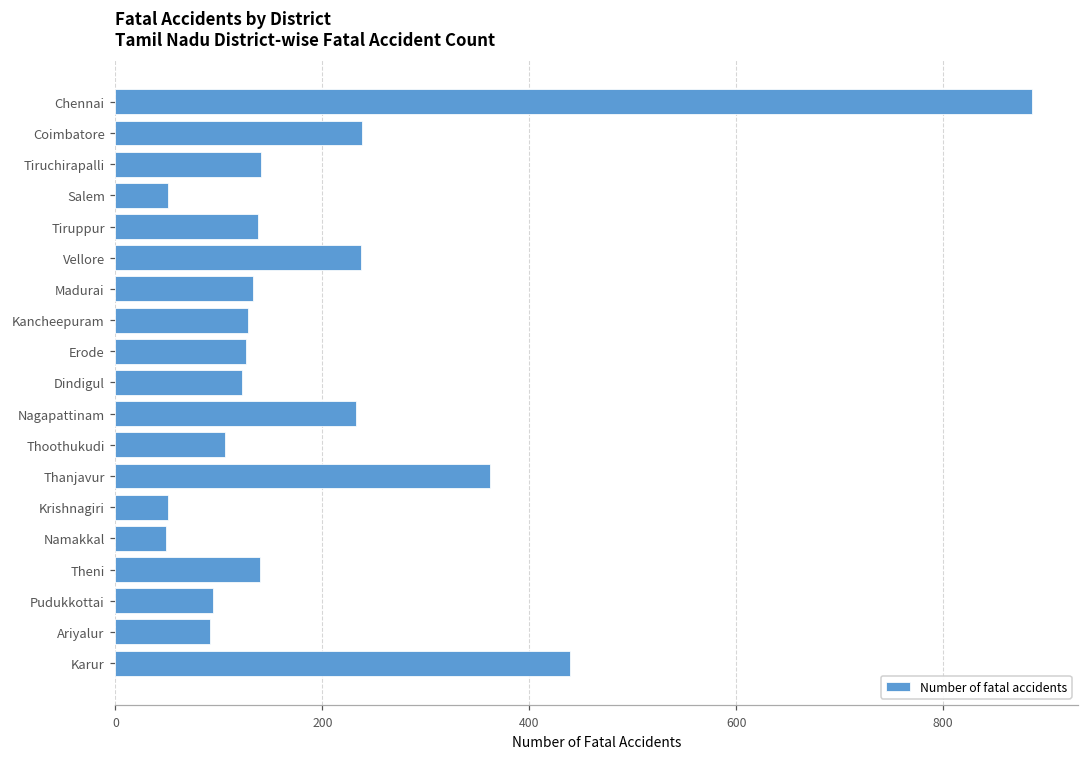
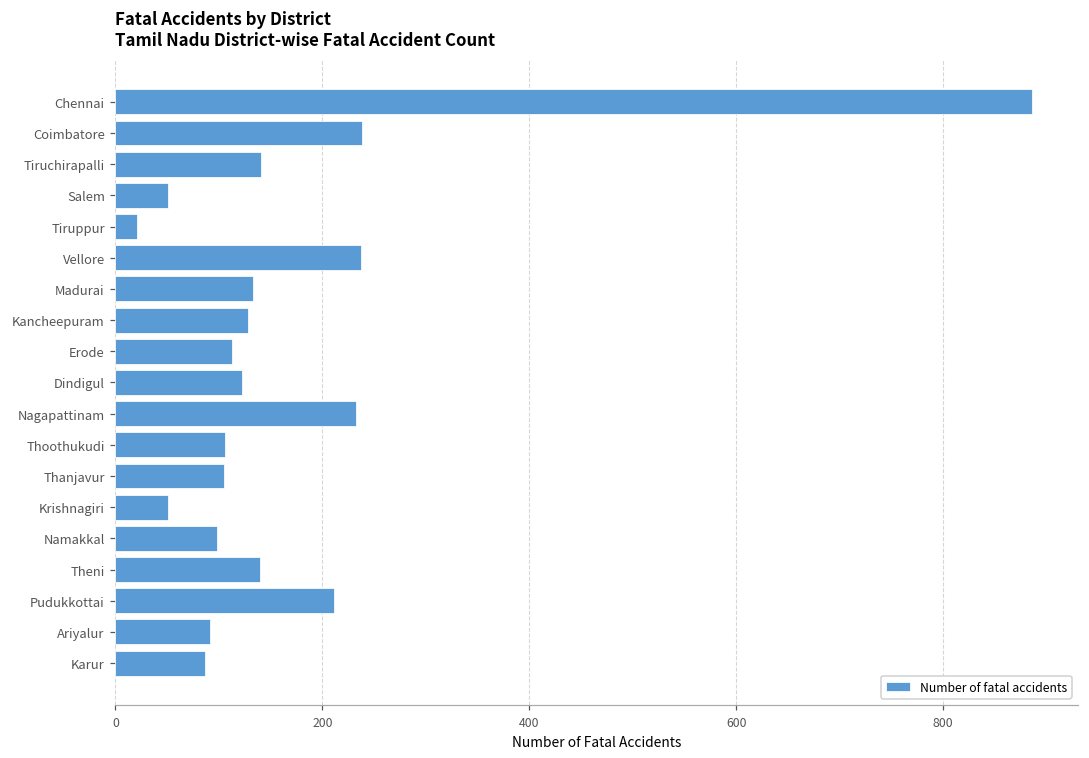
  {
    "Chennai": 890,
    "Coimbatore": 240,
    "Tiruchirapalli": 140,
    "Salem": 50,
-   "Tiruppur": 140,
+   "Tiruppur": 20,
    "Vellore": 240,
    "Madurai": 130,
    "Kancheepuram": 130,
-   "Erode": 130,
+   "Erode": 110,
    "Dindigul": 120,
    "Nagapattinam": 230,
    "Thoothukudi": 110,
-   "Thanjavur": 360,
+   "Thanjavur": 110,
    "Krishnagiri": 50,
-   "Namakkal": 50,
+   "Namakkal": 100,
    "Theni": 140,
-   "Pudukkottai": 90,
+   "Pudukkottai": 210,
    "Ariyalur": 90,
-   "Karur": 440
+   "Karur": 90
  }
